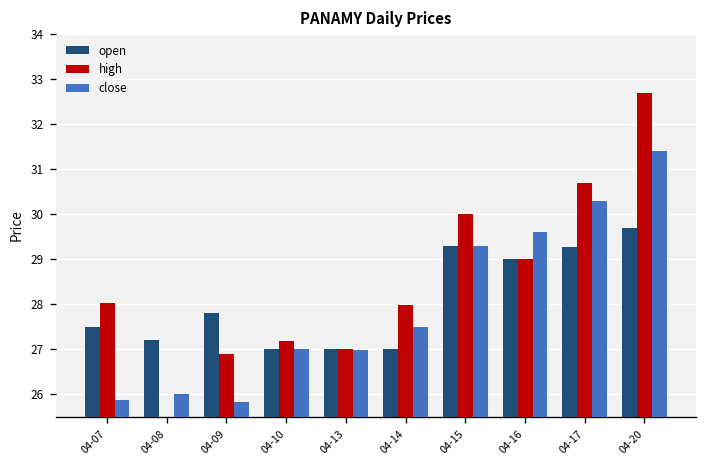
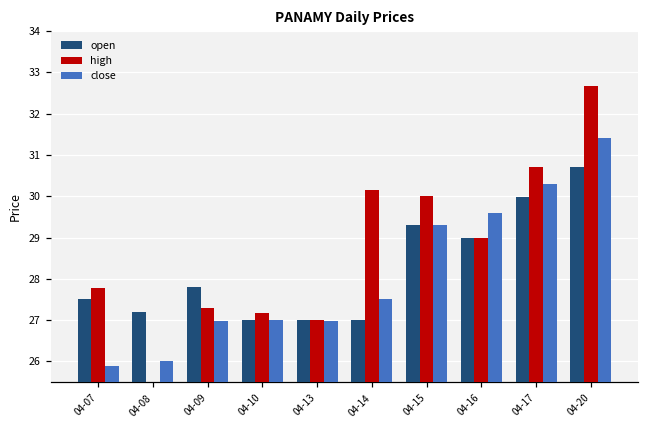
  {
    "open": {
      "04-07": 27.5,
      "04-08": 27.2,
      "04-09": 27.8,
      "04-10": 27.0,
      "04-13": 27.0,
      "04-14": 27.0,
      "04-15": 29.3,
      "04-16": 29.0,
-     "04-17": 29.3,
-     "04-20": 29.7
+     "04-17": 30.0,
+     "04-20": 30.7
    },
    "high": {
-     "04-07": 28.0,
-     "04-09": 26.9,
+     "04-07": 27.8,
+     "04-09": 27.3,
      "04-10": 27.2,
      "04-13": 27.0,
-     "04-14": 28.0,
+     "04-14": 30.2,
      "04-15": 30.0,
      "04-16": 29.0,
      "04-17": 30.7,
      "04-20": 32.7
    },
    "close": {
      "04-07": 25.9,
      "04-08": 26.0,
-     "04-09": 25.8,
+     "04-09": 27.0,
      "04-10": 27.0,
      "04-13": 27.0,
      "04-14": 27.5,
      "04-15": 29.3,
      "04-16": 29.6,
      "04-17": 30.3,
      "04-20": 31.4
    }
  }
